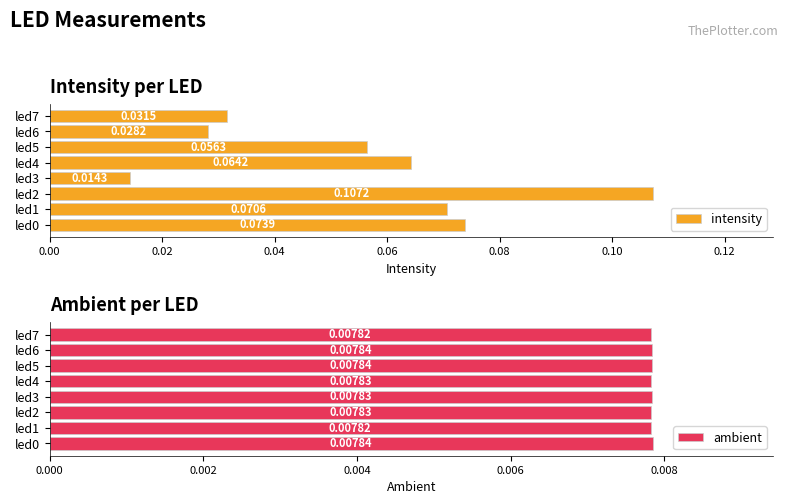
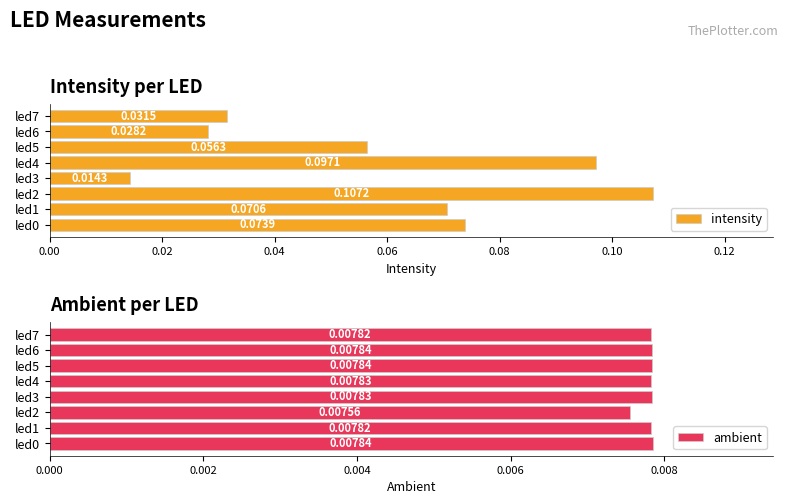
  {
    "Intensity per LED": {
      "led7": 0.0315,
      "led6": 0.0282,
      "led5": 0.0563,
-     "led4": 0.0642,
+     "led4": 0.0971,
      "led3": 0.0143,
      "led2": 0.1072,
      "led1": 0.0706,
      "led0": 0.0739
    },
    "Ambient per LED": {
      "led7": 0.00782,
      "led6": 0.00784,
      "led5": 0.00784,
      "led4": 0.00783,
      "led3": 0.00783,
-     "led2": 0.00783,
+     "led2": 0.00756,
      "led1": 0.00782,
      "led0": 0.00784
    }
  }
